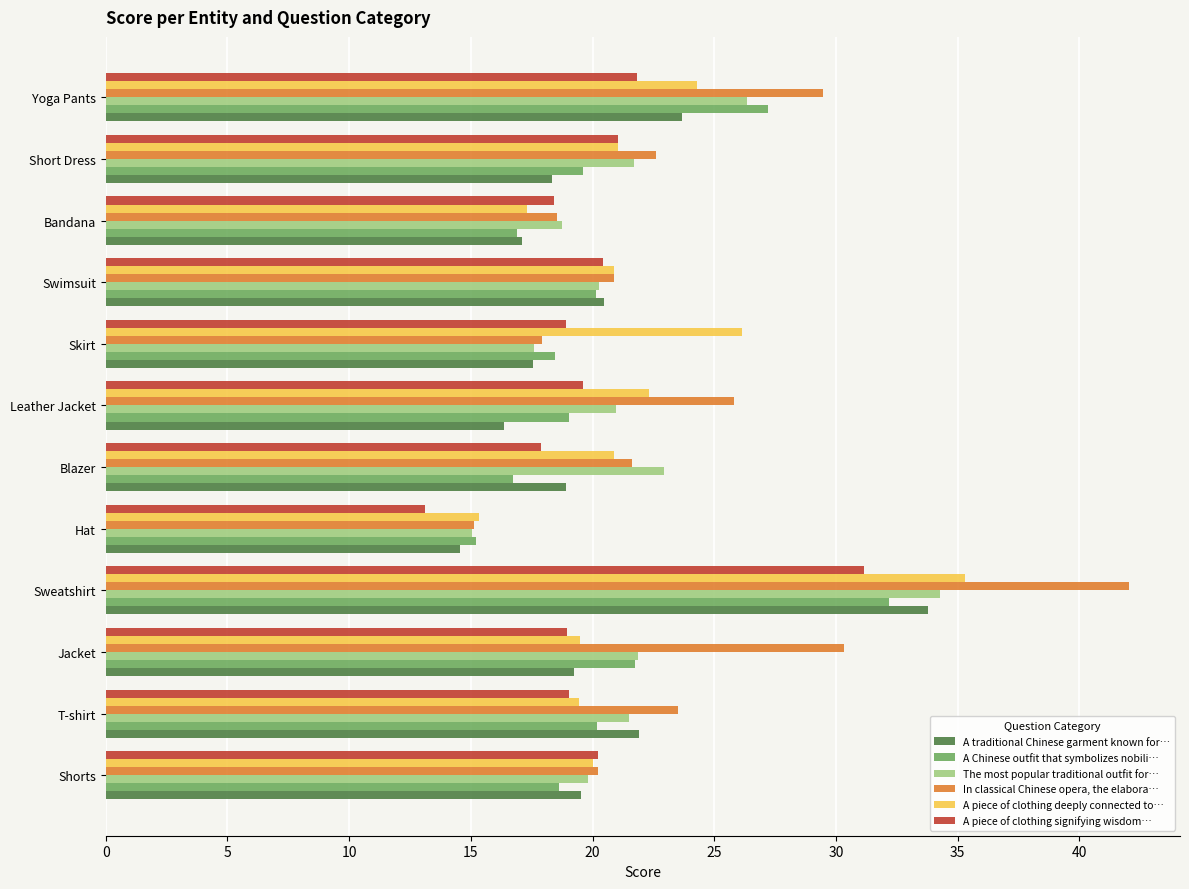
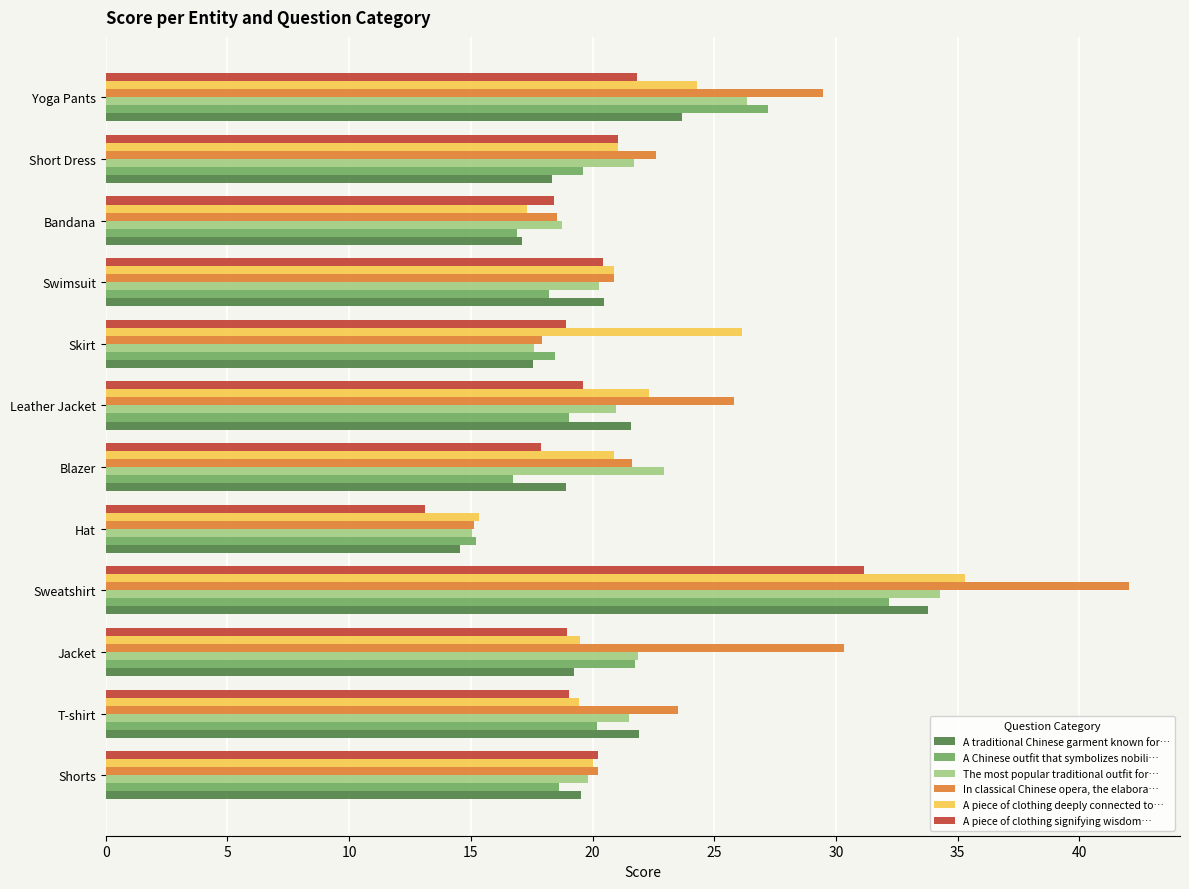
  {
    "A traditional Chinese garment known for…": {
      "Yoga Pants": 23.7,
      "Short Dress": 18.3,
      "Bandana": 17.1,
      "Swimsuit": 20.4,
      "Skirt": 17.6,
-     "Leather Jacket": 16.4,
+     "Leather Jacket": 21.6,
      "Blazer": 18.9,
      "Hat": 14.6,
      "Sweatshirt": 33.8,
      "Jacket": 19.2,
      "T-shirt": 21.9,
      "Shorts": 19.5
    },
    "A Chinese outfit that symbolizes nobili…": {
      "Yoga Pants": 27.2,
      "Short Dress": 19.6,
      "Bandana": 16.9,
-     "Swimsuit": 20.1,
+     "Swimsuit": 18.2,
      "Skirt": 18.4,
      "Leather Jacket": 19.0,
      "Blazer": 16.7,
      "Hat": 15.2,
      "Sweatshirt": 32.2,
      "Jacket": 21.7,
      "T-shirt": 20.2,
      "Shorts": 18.6
    },
    "The most popular traditional outfit for…": {
      "Yoga Pants": 26.4,
      "Short Dress": 21.7,
      "Bandana": 18.7,
      "Swimsuit": 20.3,
      "Skirt": 17.6,
      "Leather Jacket": 21.0,
      "Blazer": 23.0,
      "Hat": 15.0,
      "Sweatshirt": 34.3,
      "Jacket": 21.9,
      "T-shirt": 21.5,
      "Shorts": 19.8
    },
    "In classical Chinese opera, the elabora…": {
      "Yoga Pants": 29.5,
      "Short Dress": 22.6,
      "Bandana": 18.5,
      "Swimsuit": 20.9,
      "Skirt": 17.9,
      "Leather Jacket": 25.8,
      "Blazer": 21.6,
      "Hat": 15.1,
      "Sweatshirt": 42.0,
      "Jacket": 30.3,
      "T-shirt": 23.5,
      "Shorts": 20.2
    },
    "A piece of clothing deeply connected to…": {
      "Yoga Pants": 24.3,
      "Short Dress": 21.1,
      "Bandana": 17.3,
      "Swimsuit": 20.9,
      "Skirt": 26.1,
      "Leather Jacket": 22.3,
      "Blazer": 20.9,
      "Hat": 15.3,
      "Sweatshirt": 35.3,
      "Jacket": 19.5,
      "T-shirt": 19.4,
      "Shorts": 20.0
    },
    "A piece of clothing signifying wisdom…": {
      "Yoga Pants": 21.8,
      "Short Dress": 21.0,
      "Bandana": 18.4,
      "Swimsuit": 20.4,
      "Skirt": 18.9,
      "Leather Jacket": 19.6,
      "Blazer": 17.9,
      "Hat": 13.1,
      "Sweatshirt": 31.1,
      "Jacket": 19.0,
      "T-shirt": 19.0,
      "Shorts": 20.2
    }
  }
